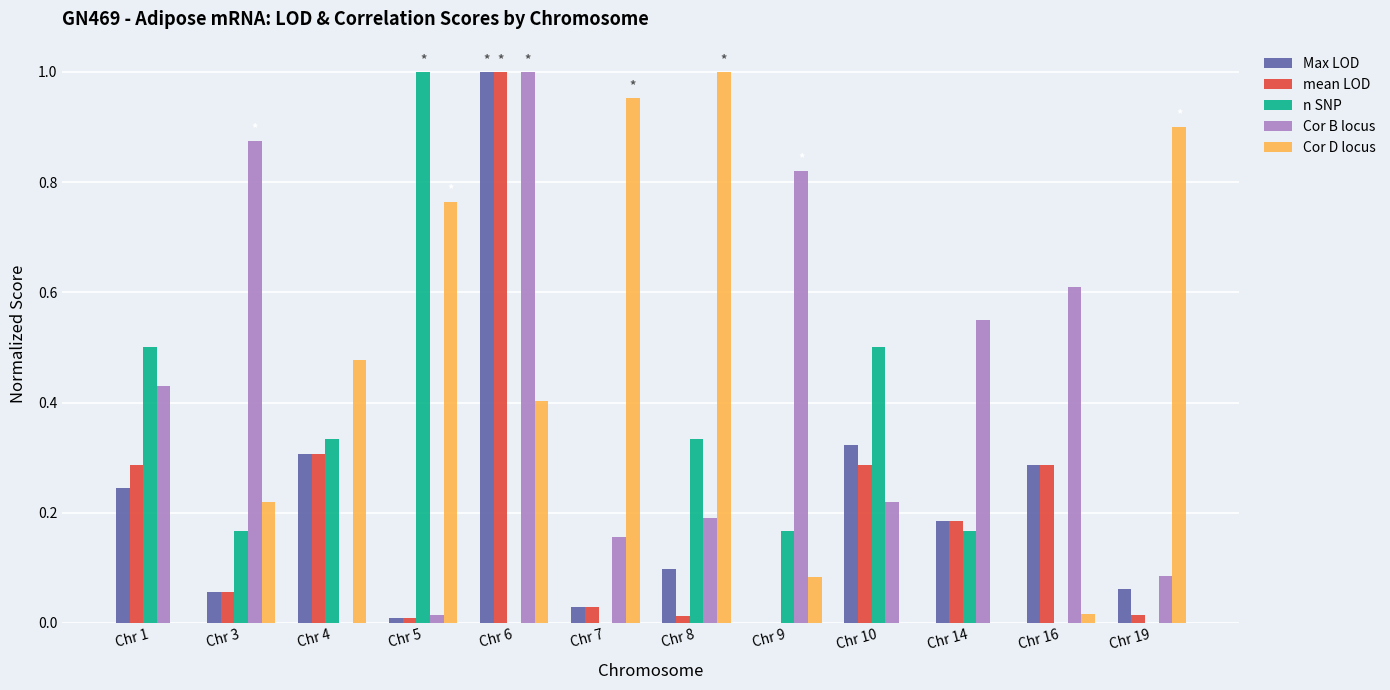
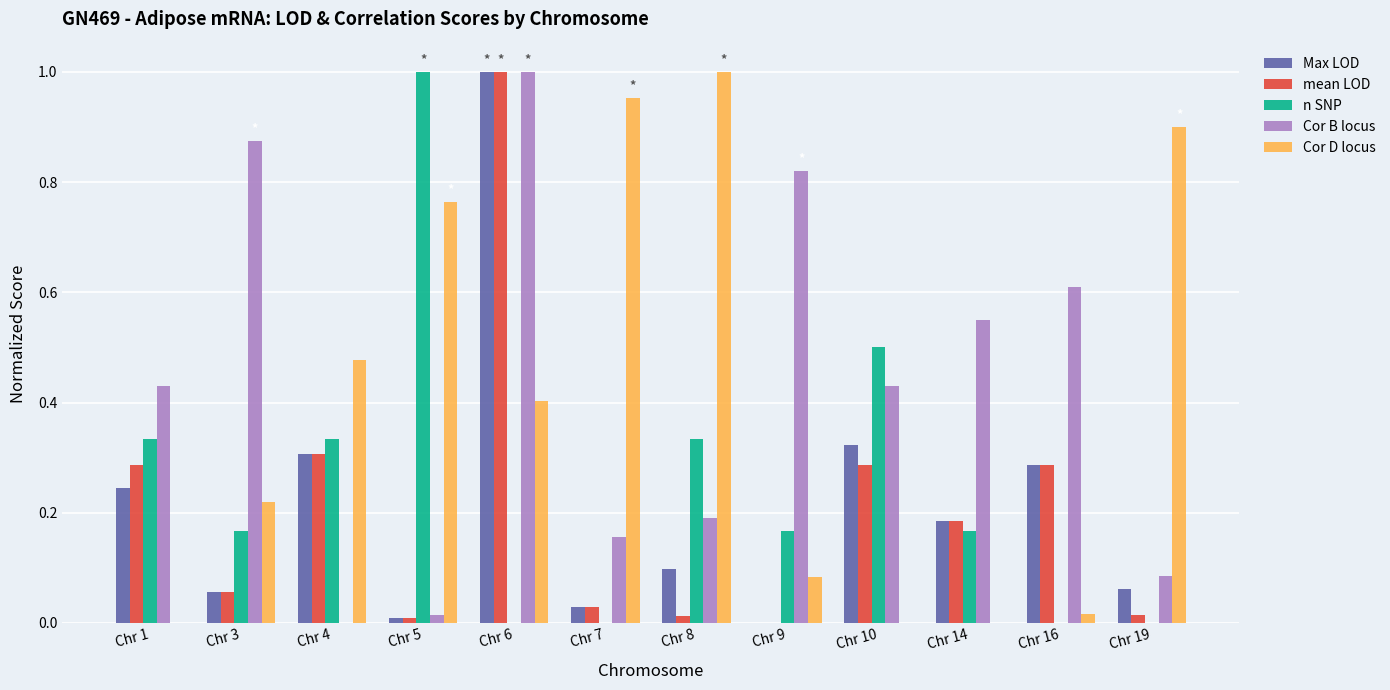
  {
    "Max LOD": {
      "Chr 1": 0.24,
      "Chr 3": 0.06,
      "Chr 4": 0.31,
      "Chr 5": 0.01,
      "Chr 6": 1.00,
      "Chr 7": 0.03,
      "Chr 8": 0.10,
      "Chr 9": 0.00,
      "Chr 10": 0.32,
      "Chr 14": 0.19,
      "Chr 16": 0.29,
      "Chr 19": 0.06
    },
    "mean LOD": {
      "Chr 1": 0.29,
      "Chr 3": 0.06,
      "Chr 4": 0.31,
      "Chr 5": 0.01,
      "Chr 6": 1.00,
      "Chr 7": 0.03,
      "Chr 8": 0.01,
      "Chr 9": 0.00,
      "Chr 10": 0.29,
      "Chr 14": 0.19,
      "Chr 16": 0.29,
      "Chr 19": 0.01
    },
    "n SNP": {
-     "Chr 1": 0.50,
+     "Chr 1": 0.33,
      "Chr 3": 0.17,
      "Chr 4": 0.33,
      "Chr 5": 1.00,
      "Chr 6": 0.00,
      "Chr 7": 0.00,
      "Chr 8": 0.33,
      "Chr 9": 0.17,
      "Chr 10": 0.50,
      "Chr 14": 0.17,
      "Chr 16": 0.00,
      "Chr 19": 0.00
    },
    "Cor B locus": {
      "Chr 1": 0.43,
      "Chr 3": 0.88,
      "Chr 4": 0.00,
      "Chr 5": 0.02,
      "Chr 6": 1.00,
      "Chr 7": 0.16,
      "Chr 8": 0.19,
      "Chr 9": 0.82,
-     "Chr 10": 0.22,
+     "Chr 10": 0.43,
      "Chr 14": 0.55,
      "Chr 16": 0.61,
      "Chr 19": 0.09
    },
    "Cor D locus": {
      "Chr 1": 0.00,
      "Chr 3": 0.22,
      "Chr 4": 0.48,
      "Chr 5": 0.76,
      "Chr 6": 0.40,
      "Chr 7": 0.95,
      "Chr 8": 1.00,
      "Chr 9": 0.08,
      "Chr 10": 0.00,
      "Chr 14": 0.00,
      "Chr 16": 0.02,
      "Chr 19": 0.90
    }
  }
